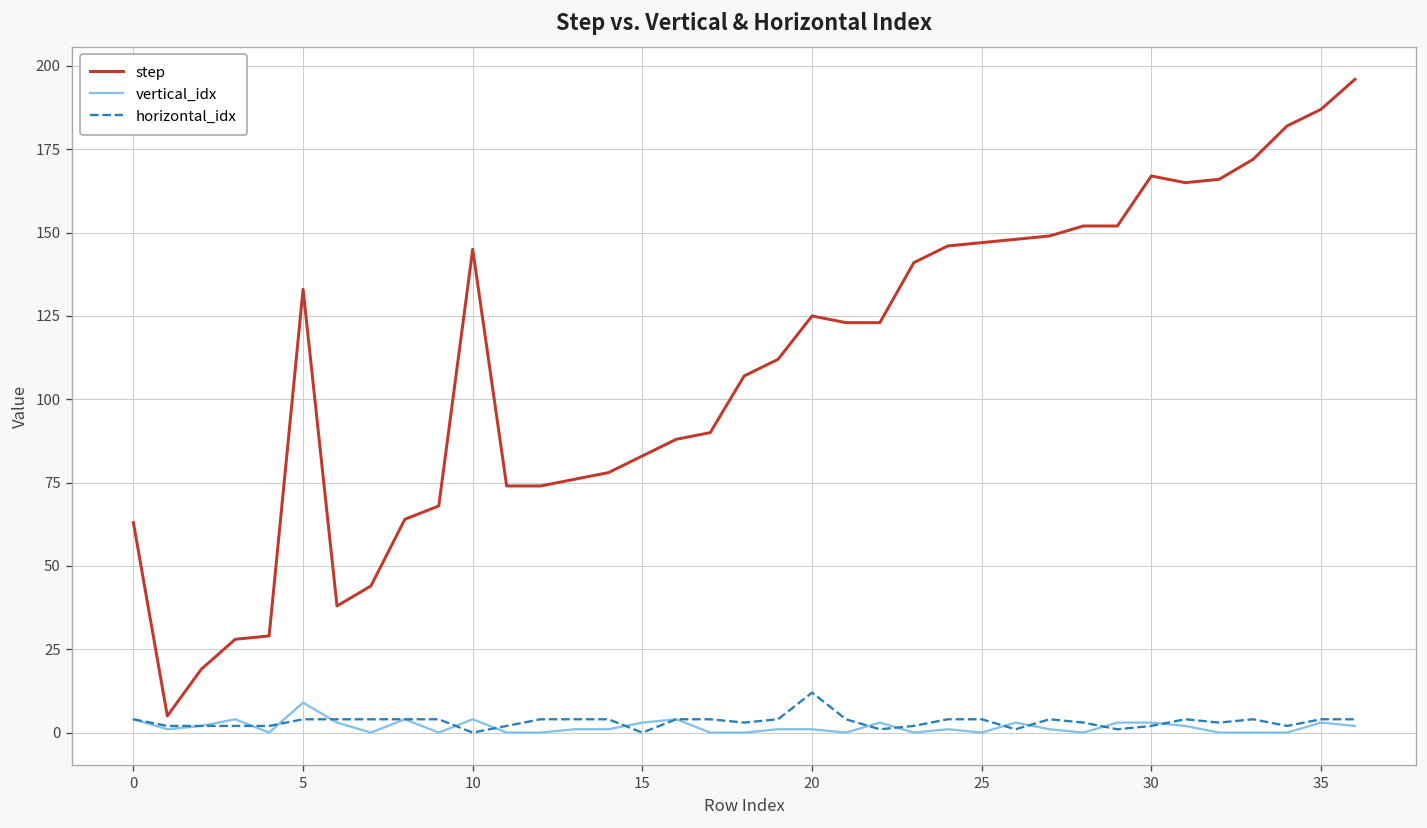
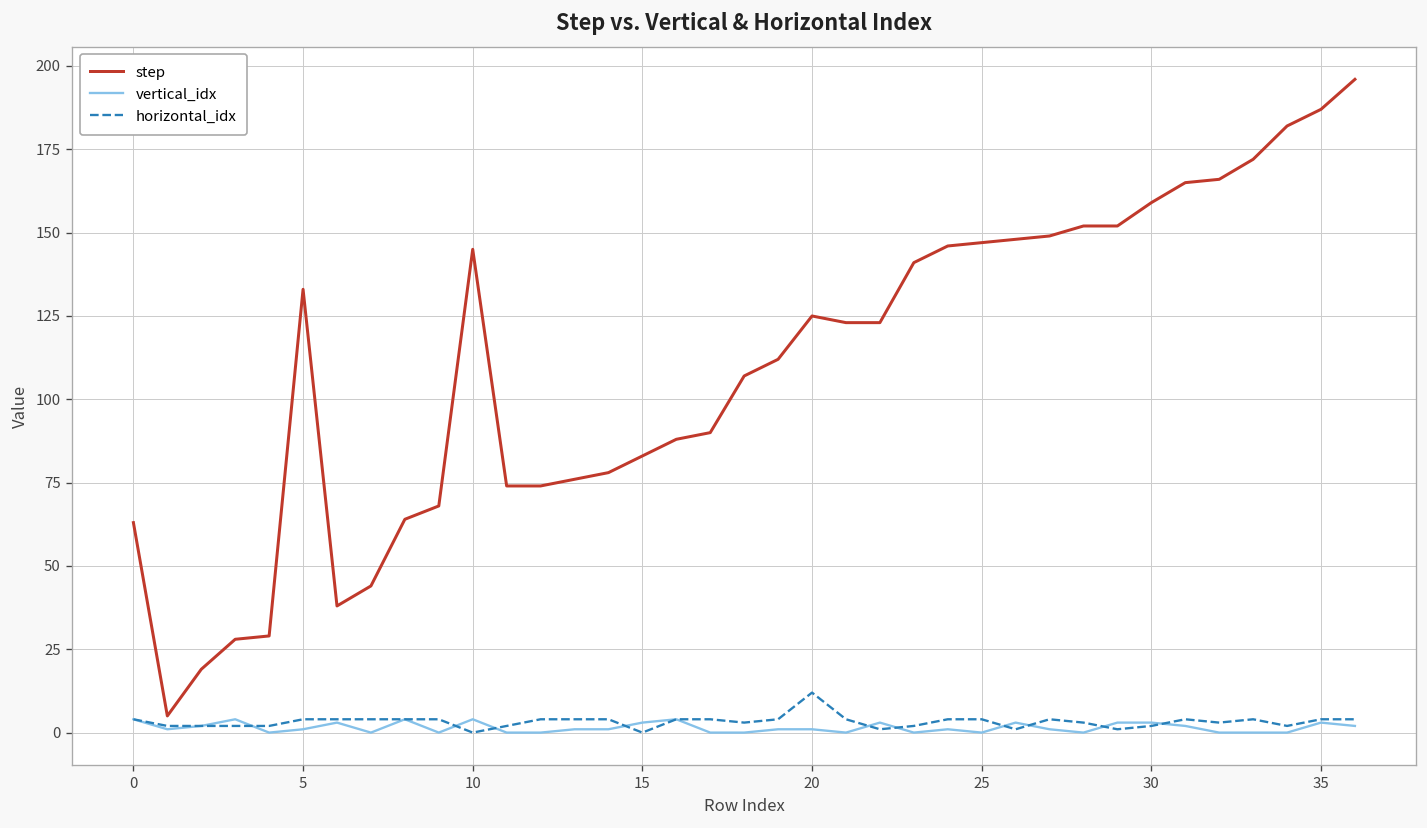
  {
    "step": {
      "0": 63,
      "5": 133,
      "10": 145,
      "15": 83,
      "20": 125,
      "25": 147,
-     "30": 167,
+     "30": 159,
      "35": 187
    },
    "vertical_idx": {
-     "5": 9,
+     "5": 1,
      "10": 4,
      "15": 3,
      "20": 1,
      "25": 0,
      "30": 3,
      "35": 3
    },
    "horizontal_idx": {
      "5": 4,
      "10": 0,
      "15": 0,
      "20": 12,
      "25": 4,
      "30": 2,
      "35": 4
    }
  }
